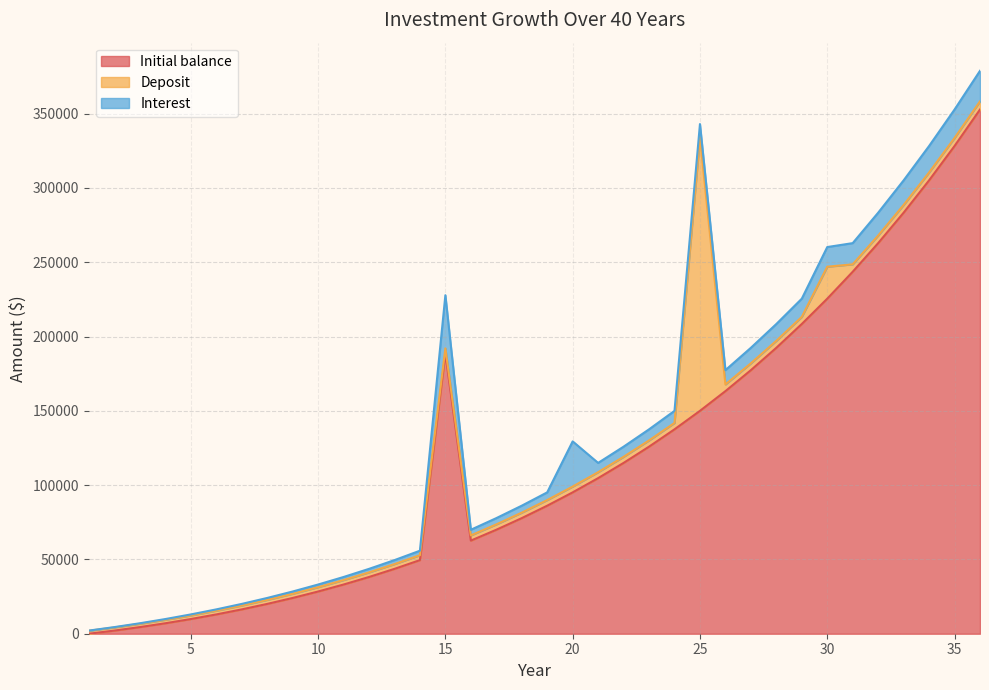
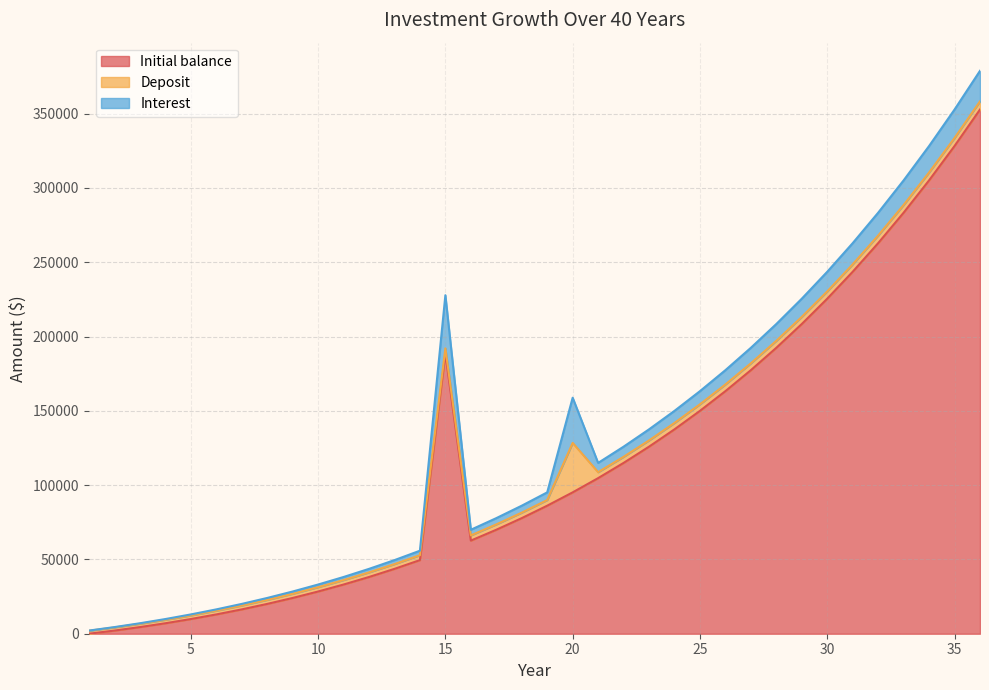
  {
    "Initial balance": {
      "5": 10000,
      "10": 28000,
      "15": 189000,
      "20": 95000,
      "25": 150000,
      "30": 225000,
      "35": 328000
    },
    "Deposit": {
      "10": 3000,
      "15": 3000,
-     "20": 4000,
-     "25": 184000,
-     "30": 22000,
+     "20": 33000,
+     "25": 4000,
+     "30": 5000,
      "35": 5000
    },
    "Interest": {
      "10": 2000,
      "15": 36000,
      "20": 30000,
      "25": 9000,
      "30": 13000,
      "35": 19000
    }
  }
